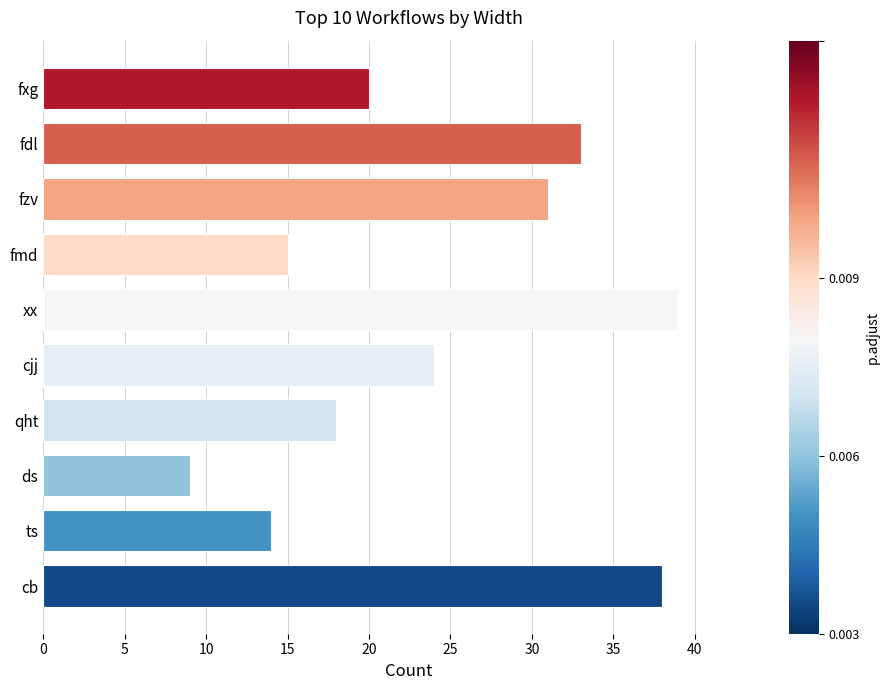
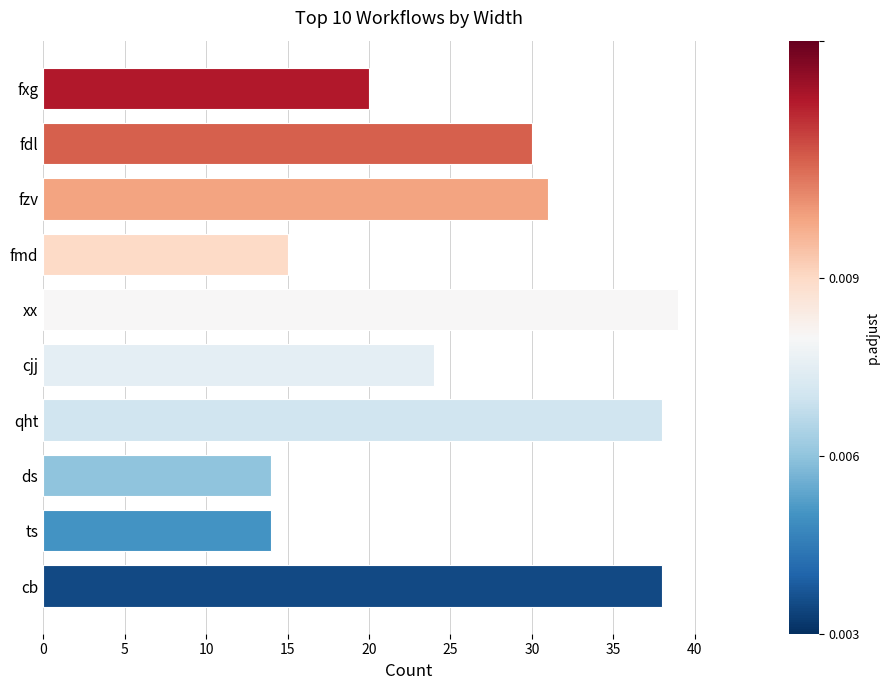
  {
    "fxg": 20,
-   "fdl": 33,
+   "fdl": 30,
    "fzv": 31,
    "fmd": 15,
    "xx": 39,
    "cjj": 24,
-   "qht": 18,
-   "ds": 9,
+   "qht": 38,
+   "ds": 14,
    "ts": 14,
    "cb": 38
  }
